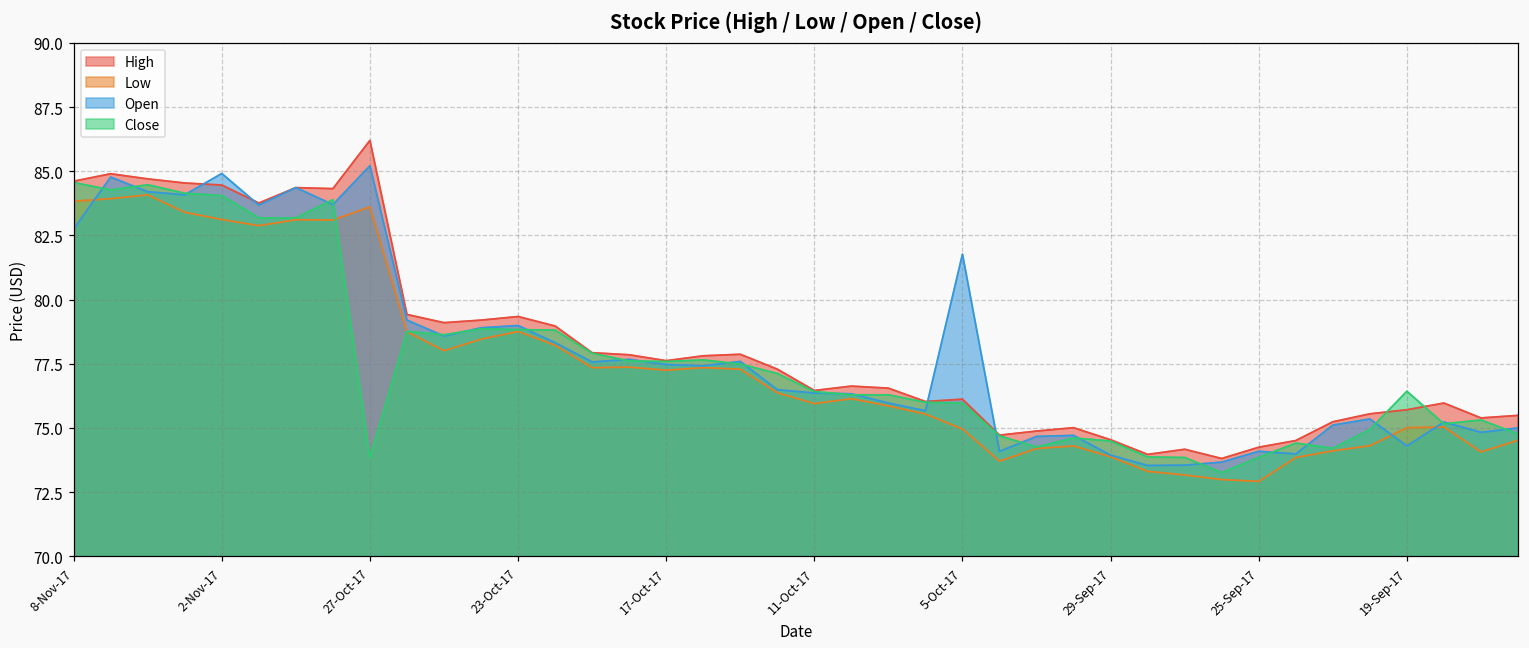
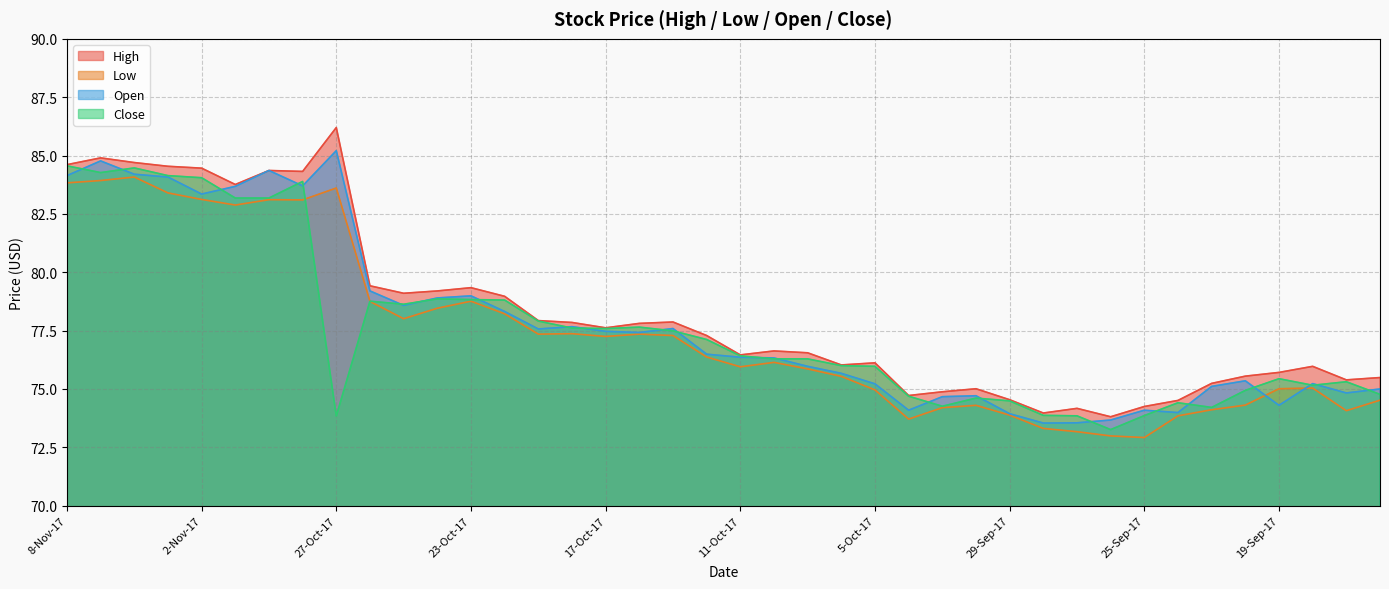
  {
    "Open": {
-     "8-Nov-17": 82.8,
-     "2-Nov-17": 84.9,
+     "8-Nov-17": 84.1,
+     "2-Nov-17": 83.4,
      "27-Oct-17": 85.2,
      "23-Oct-17": 79.0,
      "17-Oct-17": 77.5,
-     "5-Oct-17": 81.8,
+     "5-Oct-17": 75.2,
      "25-Sep-17": 74.1,
      "19-Sep-17": 74.3
    },
    "Close": {
      "2-Nov-17": 84.1,
      "27-Oct-17": 73.8,
      "5-Oct-17": 76.0,
      "25-Sep-17": 73.9,
-     "19-Sep-17": 76.4
+     "19-Sep-17": 75.4
    }
  }
